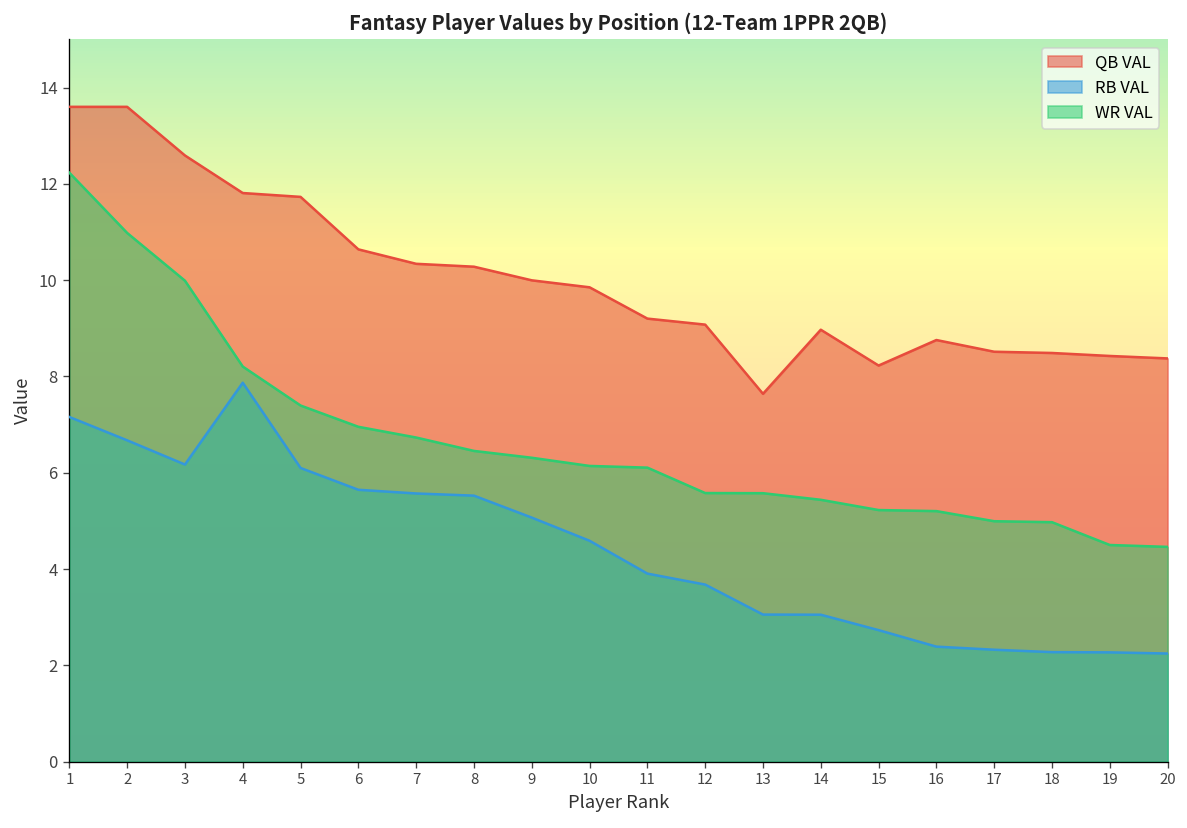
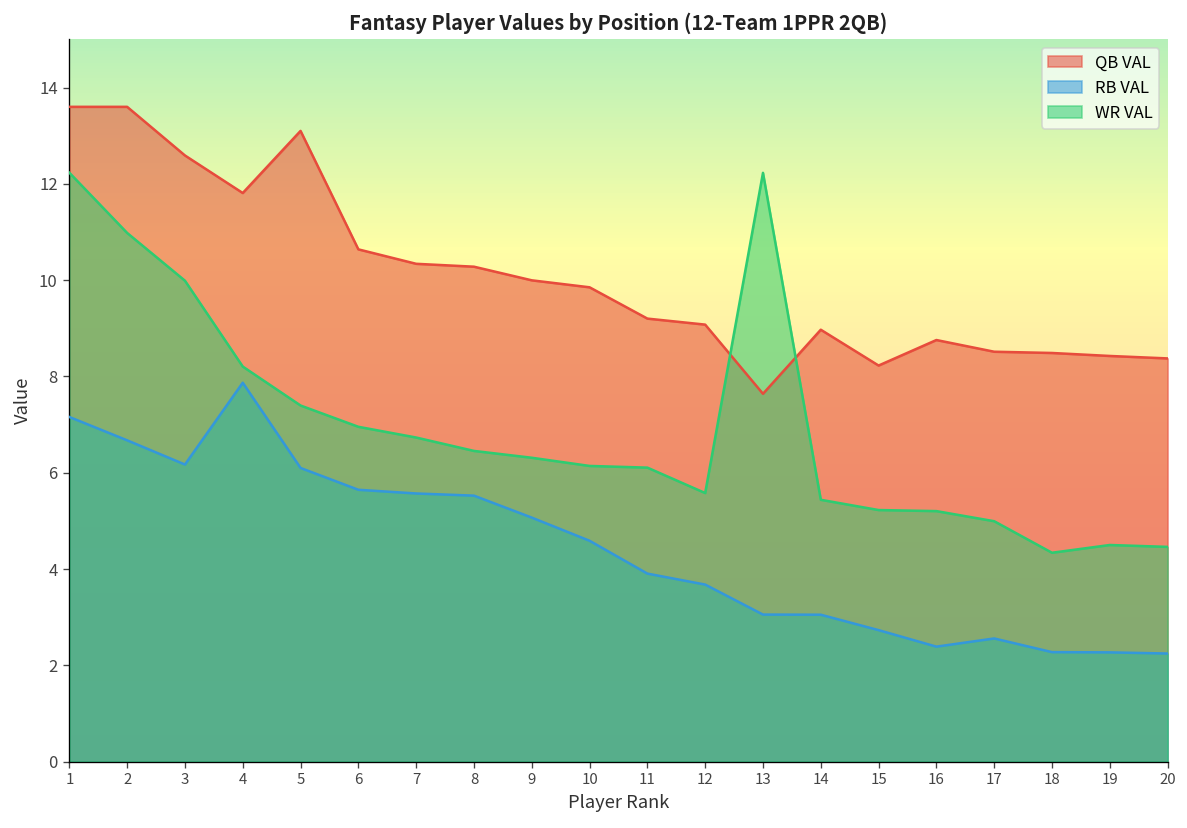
  {
    "QB VAL": {
      "1": 13.6,
      "2": 13.6,
      "3": 12.6,
      "4": 11.8,
-     "5": 11.7,
+     "5": 13.1,
      "6": 10.6,
      "7": 10.3,
      "8": 10.3,
      "9": 10.0,
      "10": 9.9,
      "11": 9.2,
      "12": 9.1,
      "13": 7.6,
      "14": 9.0,
      "15": 8.2,
      "16": 8.8,
      "17": 8.5,
      "18": 8.5,
      "19": 8.4,
      "20": 8.4
    },
    "RB VAL": {
      "1": 7.2,
      "2": 6.7,
      "3": 6.2,
      "4": 7.9,
      "5": 6.1,
      "6": 5.6,
      "7": 5.6,
      "8": 5.5,
      "9": 5.1,
      "10": 4.6,
      "11": 3.9,
      "12": 3.7,
      "13": 3.1,
      "14": 3.1,
      "15": 2.7,
      "16": 2.4,
-     "17": 2.3,
+     "17": 2.6,
      "18": 2.3,
      "19": 2.3,
      "20": 2.2
    },
    "WR VAL": {
      "1": 12.2,
      "2": 11.0,
      "3": 10.0,
      "4": 8.2,
      "5": 7.4,
      "6": 7.0,
      "7": 6.7,
      "8": 6.5,
      "9": 6.3,
      "10": 6.1,
      "11": 6.1,
      "12": 5.6,
-     "13": 5.6,
+     "13": 12.2,
      "14": 5.4,
      "15": 5.2,
      "16": 5.2,
      "17": 5.0,
-     "18": 5.0,
+     "18": 4.3,
      "19": 4.5,
      "20": 4.5
    }
  }
